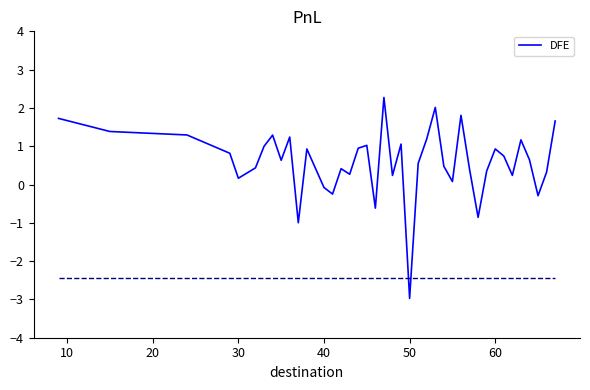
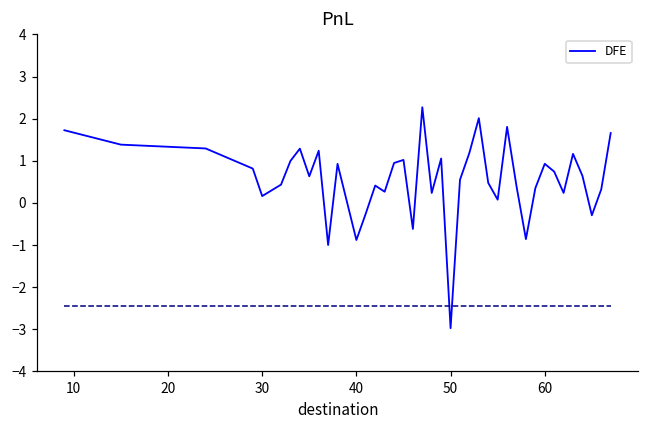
  {
    "DFE": {
      "30": 0.2,
-     "40": -0.1,
+     "40": -0.9,
      "50": -3.0,
      "60": 0.9
    }
  }
